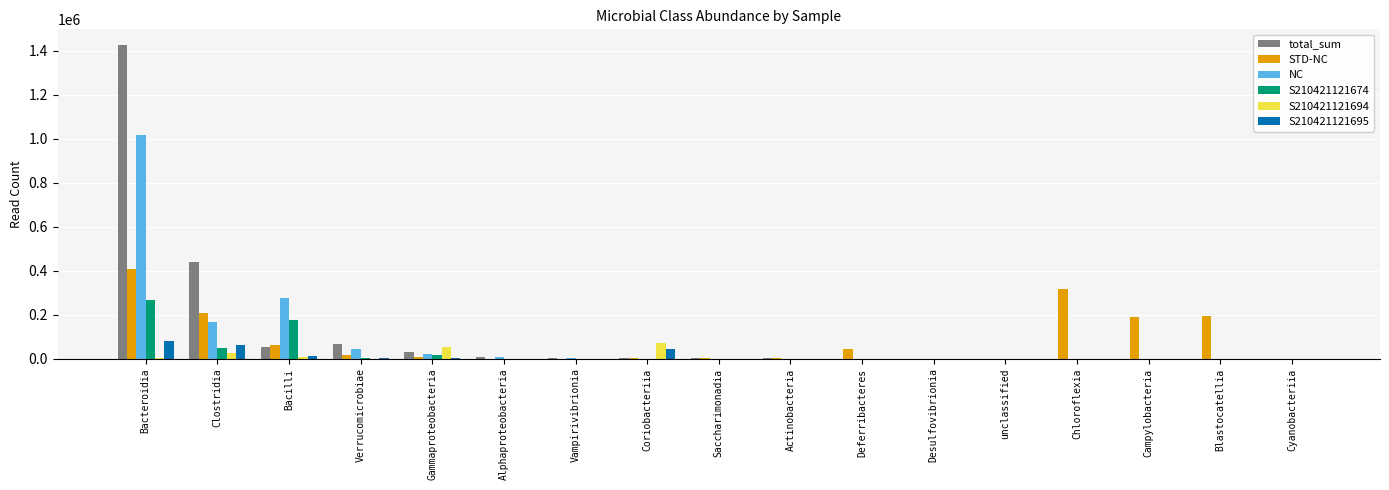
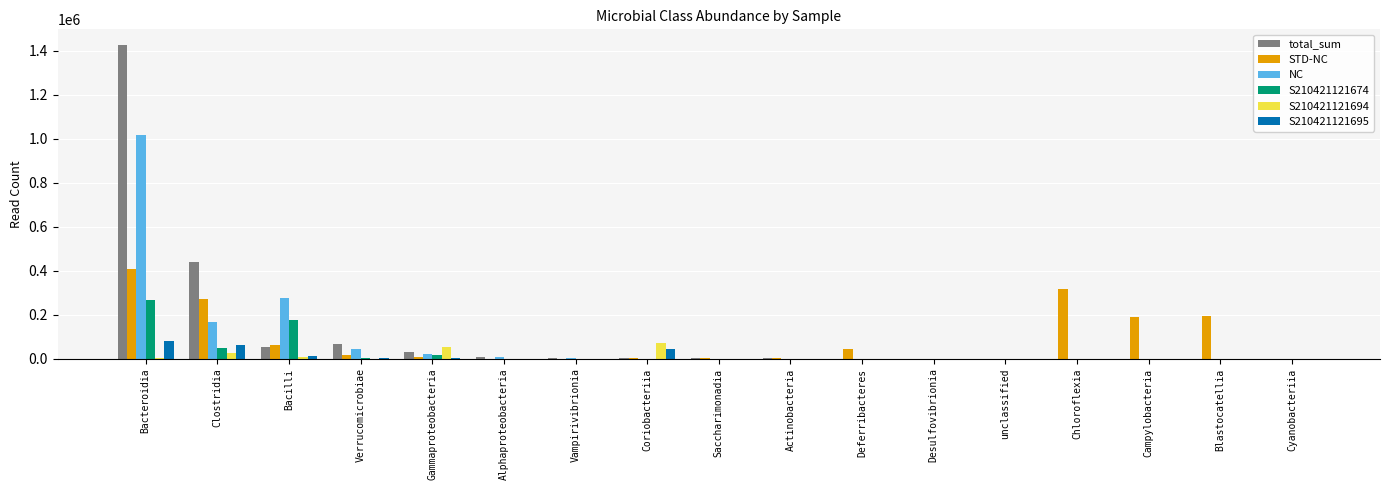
  {
    "total_sum": {
      "Bacteroidia": 1430000,
      "Clostridia": 440000,
      "Bacilli": 50000,
      "Verrucomicrobiae": 60000,
      "Gammaproteobacteria": 30000
    },
    "STD-NC": {
      "Bacteroidia": 410000,
-     "Clostridia": 210000,
+     "Clostridia": 270000,
      "Bacilli": 60000,
      "Verrucomicrobiae": 20000,
      "Deferribacteres": 50000,
      "Chloroflexia": 320000,
      "Campylobacteria": 190000,
      "Blastocatellia": 200000
    },
    "NC": {
      "Bacteroidia": 1020000,
      "Clostridia": 170000,
      "Bacilli": 280000,
      "Verrucomicrobiae": 50000,
      "Gammaproteobacteria": 20000,
      "Desulfovibrionia": 0,
      "unclassified": 0,
      "Chloroflexia": 0,
      "Blastocatellia": 0,
      "Cyanobacteriia": 0
    },
    "S210421121674": {
      "Bacteroidia": 270000,
      "Clostridia": 50000,
      "Bacilli": 180000,
      "Gammaproteobacteria": 20000,
      "Desulfovibrionia": 0,
      "unclassified": 0,
      "Chloroflexia": 0,
      "Blastocatellia": 0,
      "Cyanobacteriia": 0
    },
    "S210421121694": {
      "Clostridia": 30000,
      "Verrucomicrobiae": 0,
      "Gammaproteobacteria": 50000,
      "Coriobacteriia": 70000,
      "Deferribacteres": 0,
      "Desulfovibrionia": 0,
      "unclassified": 0,
      "Chloroflexia": 0
    },
    "S210421121695": {
      "Bacteroidia": 80000,
      "Clostridia": 60000,
      "Bacilli": 10000,
      "Coriobacteriia": 40000,
      "Actinobacteria": 0,
      "Deferribacteres": 0,
      "Campylobacteria": 0,
      "Blastocatellia": 0,
      "Cyanobacteriia": 0
    }
  }
